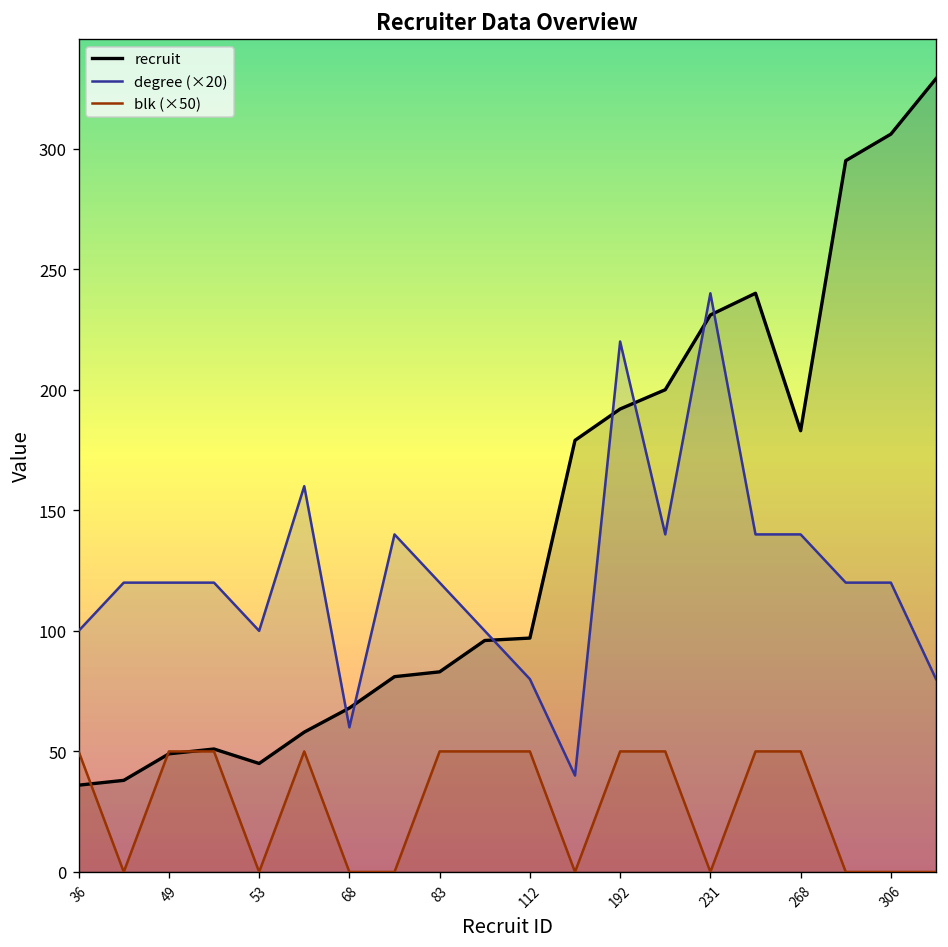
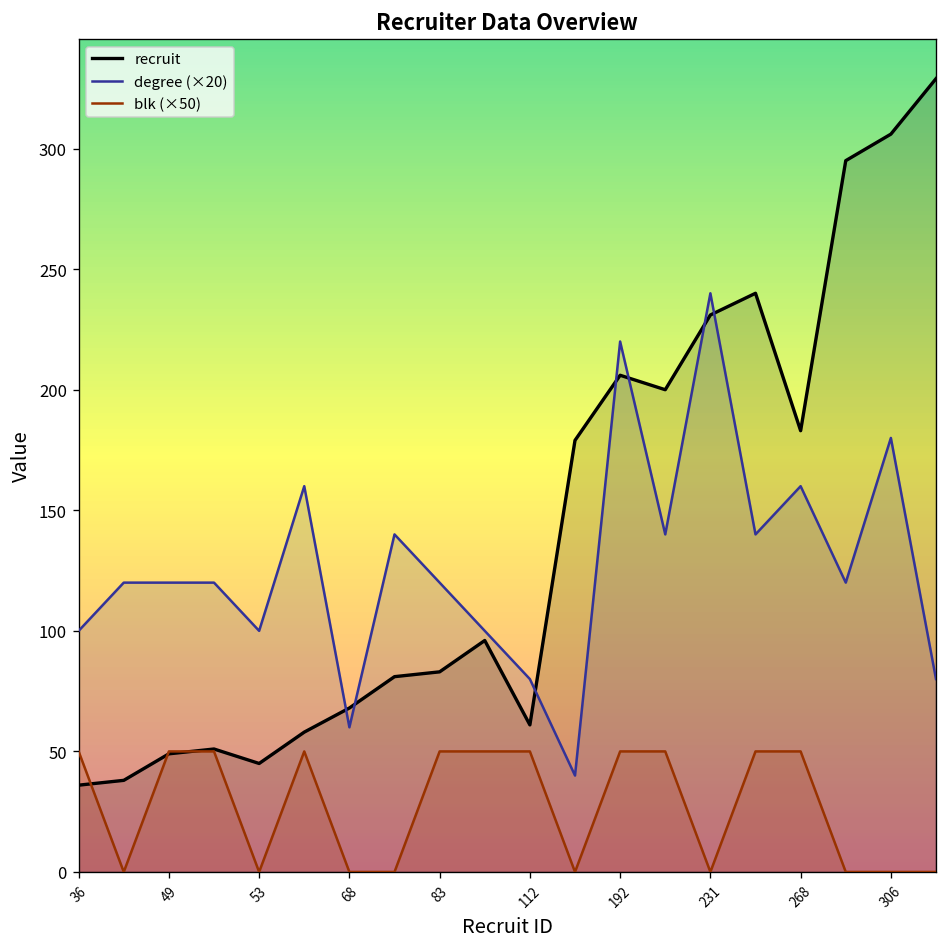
  {
    "recruit": {
      "36": 36,
      "53": 45,
      "68": 68,
      "83": 83,
-     "112": 97,
-     "192": 192,
+     "112": 61,
+     "192": 206,
      "231": 231,
      "268": 183,
      "306": 306
    },
    "degree (×20)": {
      "36": 100,
      "49": 120,
      "53": 100,
      "68": 60,
      "83": 120,
      "112": 80,
      "192": 220,
      "231": 240,
-     "268": 140,
-     "306": 120
+     "268": 160,
+     "306": 180
    },
    "blk (×50)": {
      "36": 50,
      "53": 0,
      "68": 0,
      "83": 50,
      "112": 50,
      "192": 50,
      "231": 0,
      "268": 50,
      "306": 0
    }
  }
